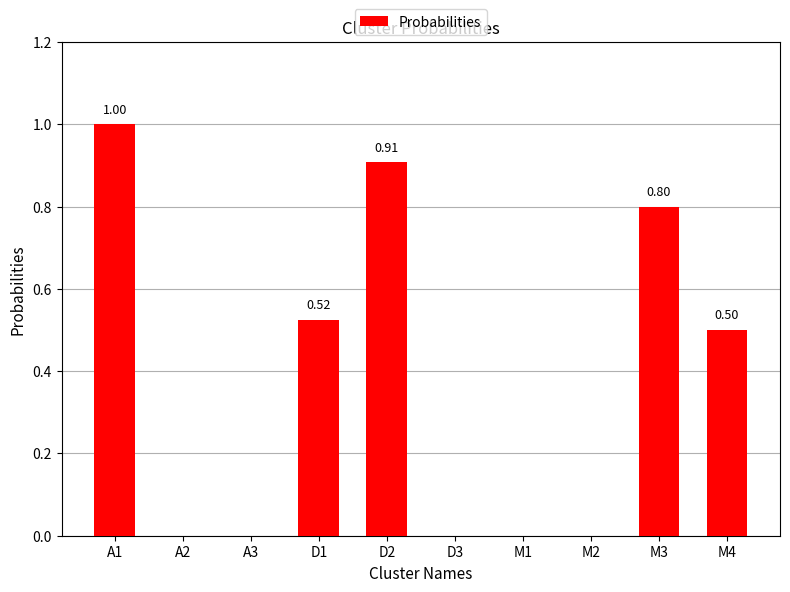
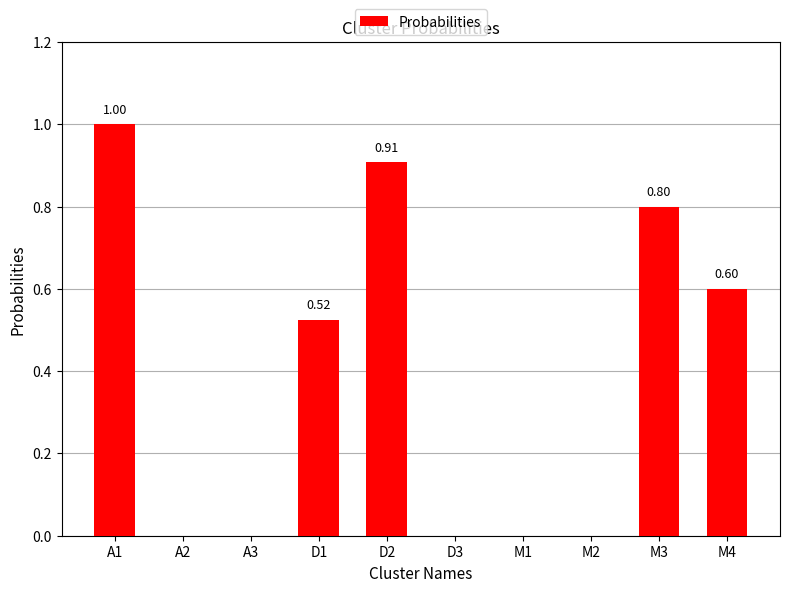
  {
    "A1": 1.00,
    "D1": 0.52,
    "D2": 0.91,
    "M3": 0.80,
-   "M4": 0.50
+   "M4": 0.60
  }
